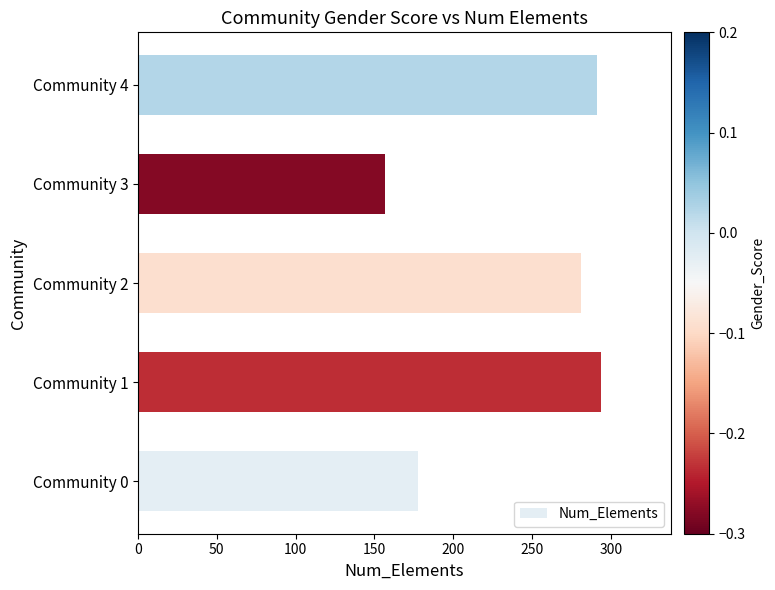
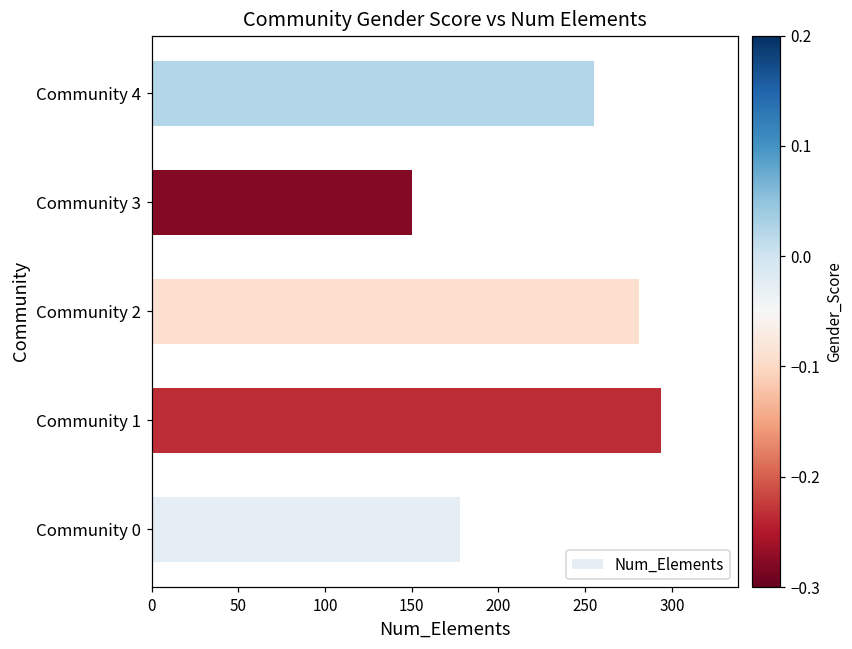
  {
-   "Community 4": 291,
-   "Community 3": 157,
+   "Community 4": 255,
+   "Community 3": 150,
    "Community 2": 281,
    "Community 1": 294,
    "Community 0": 178
  }
